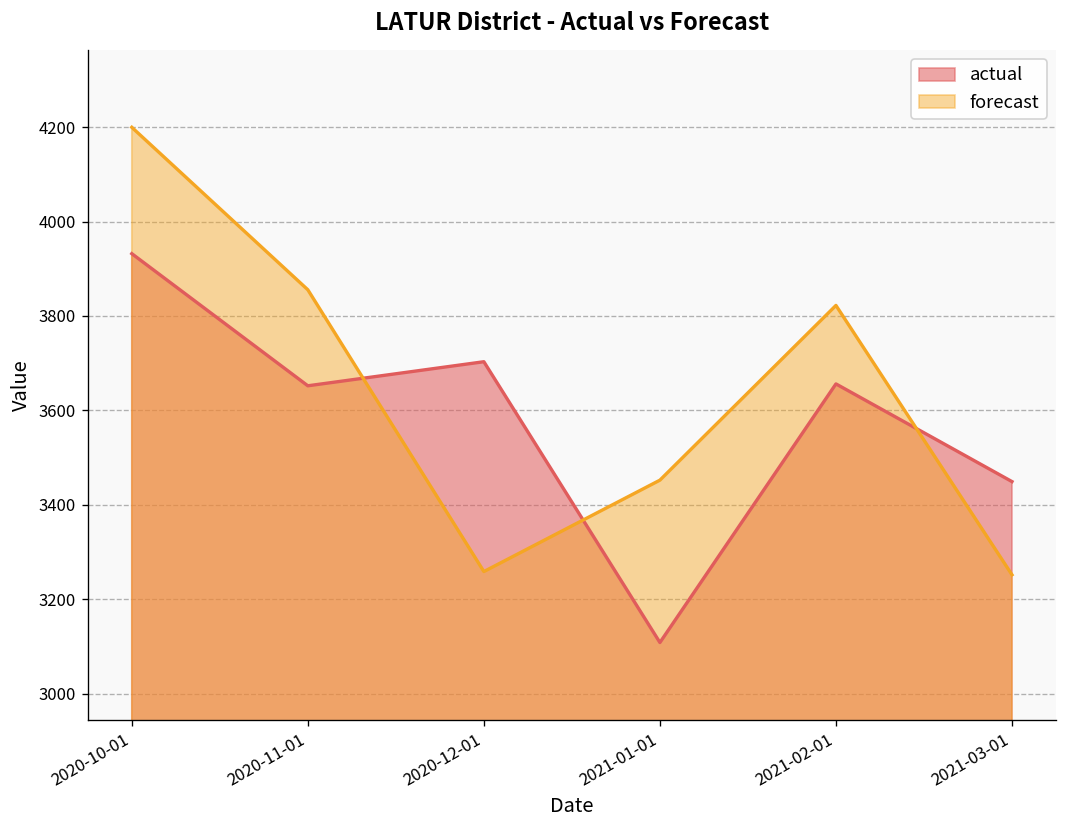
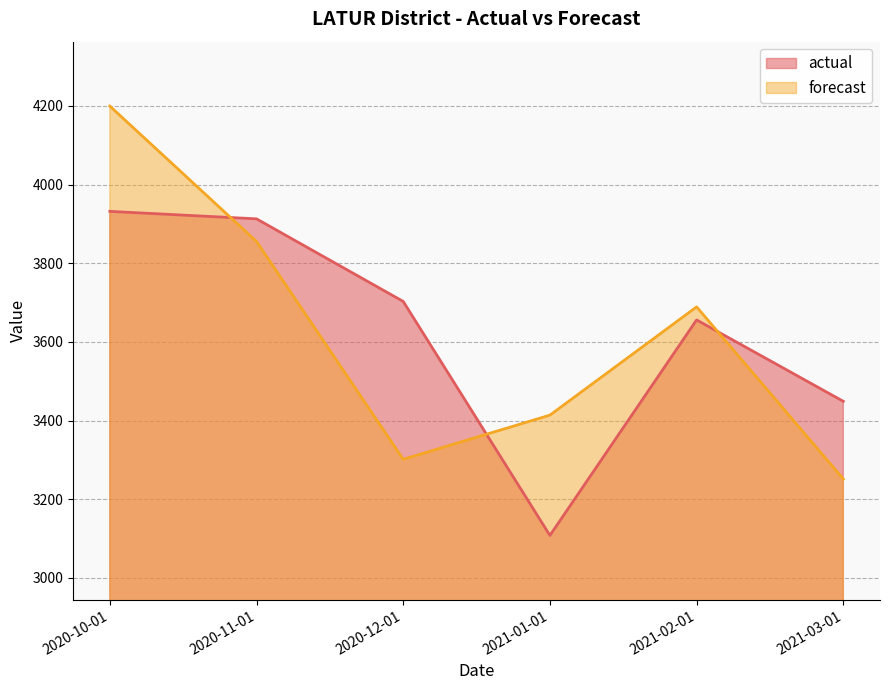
  {
    "actual": {
      "2020-10-01": 3930,
-     "2020-11-01": 3650,
+     "2020-11-01": 3910,
      "2020-12-01": 3700,
      "2021-01-01": 3110,
      "2021-02-01": 3660,
      "2021-03-01": 3450
    },
    "forecast": {
      "2020-10-01": 4200,
      "2020-11-01": 3860,
-     "2020-12-01": 3260,
-     "2021-01-01": 3450,
-     "2021-02-01": 3820,
+     "2020-12-01": 3300,
+     "2021-01-01": 3410,
+     "2021-02-01": 3690,
      "2021-03-01": 3250
    }
  }
